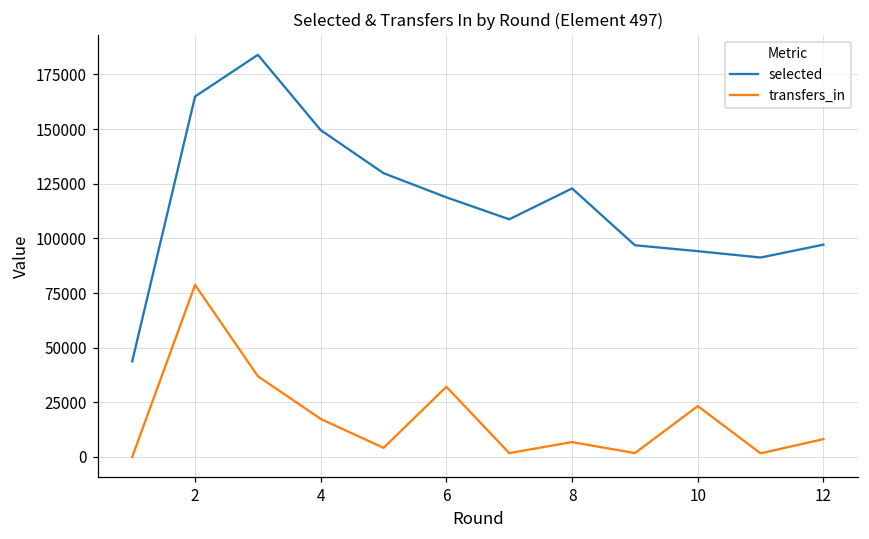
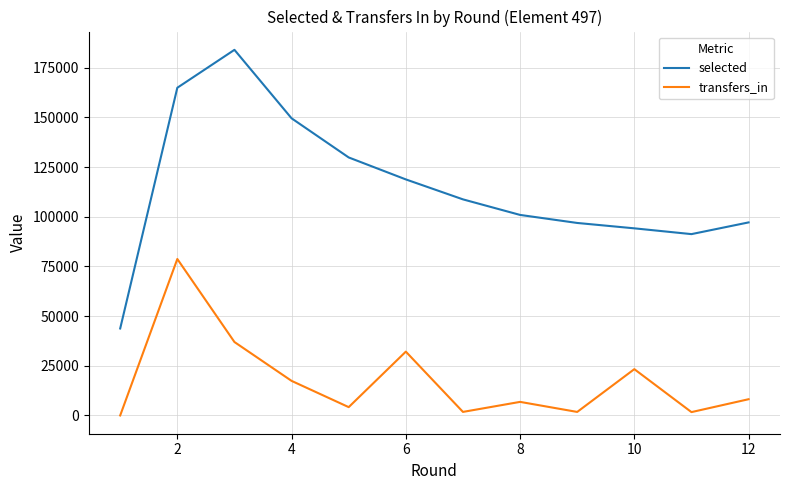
  {
    "selected": {
      "2": 165000,
      "4": 150000,
      "6": 119000,
-     "8": 123000,
+     "8": 101000,
      "10": 94000,
      "12": 97000
    },
    "transfers_in": {
      "2": 79000,
      "4": 17000,
      "6": 32000,
      "8": 7000,
      "10": 23000,
      "12": 8000
    }
  }
